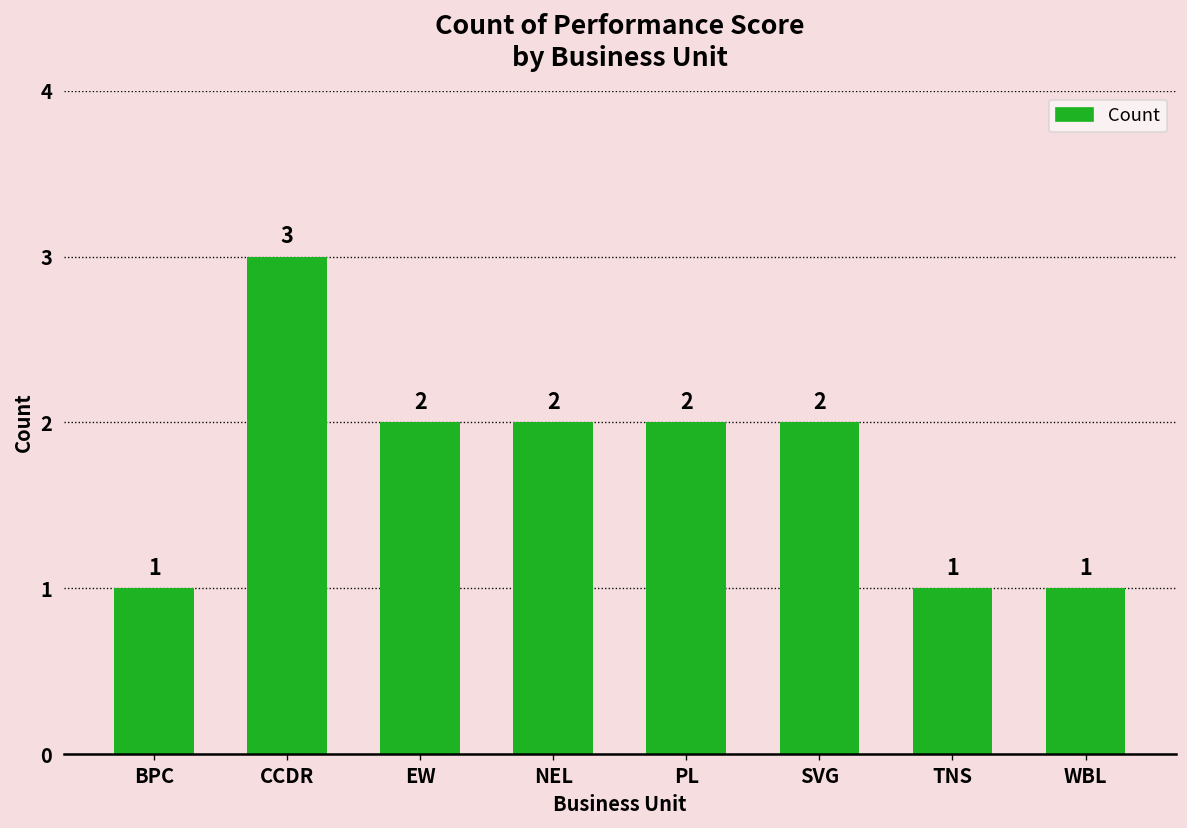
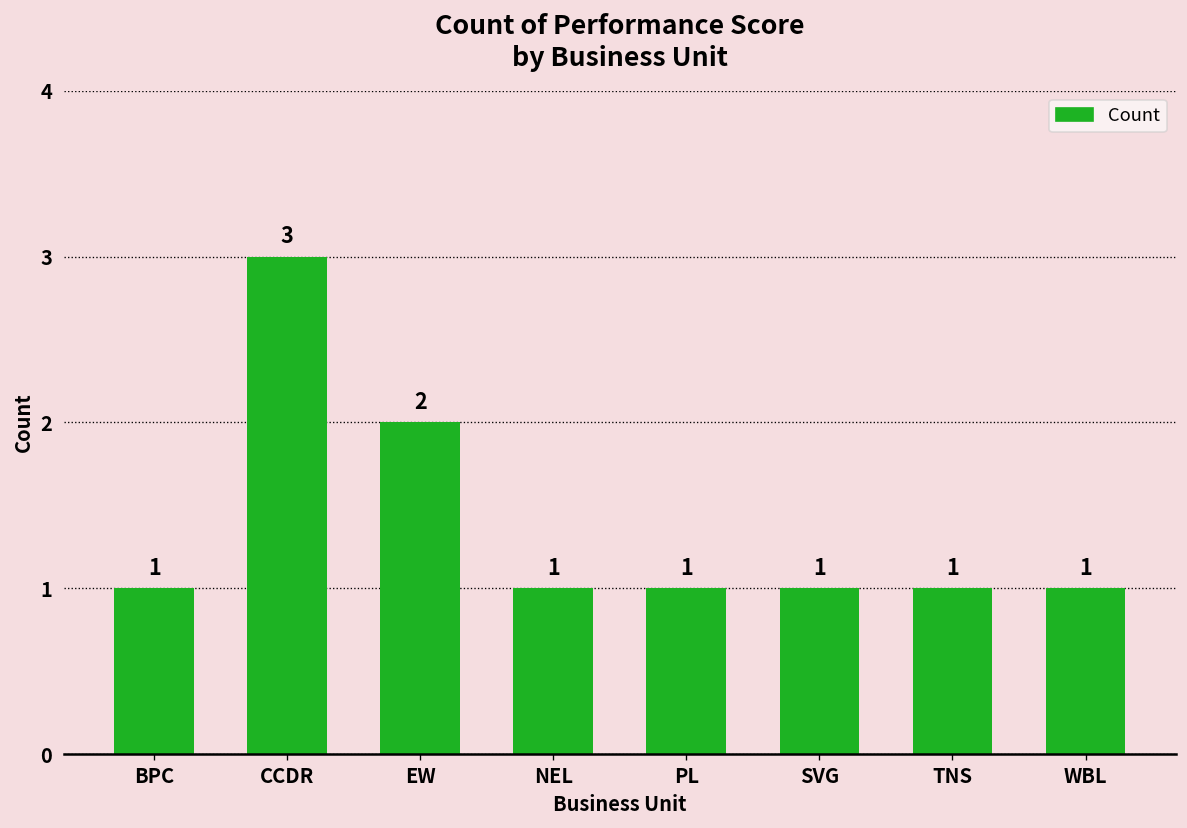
  {
    "BPC": 1,
    "CCDR": 3,
    "EW": 2,
-   "NEL": 2,
-   "PL": 2,
-   "SVG": 2,
+   "NEL": 1,
+   "PL": 1,
+   "SVG": 1,
    "TNS": 1,
    "WBL": 1
  }
